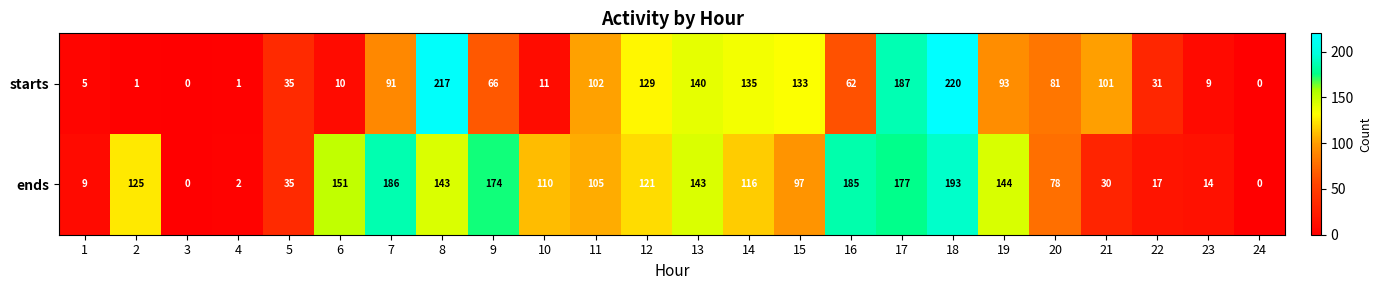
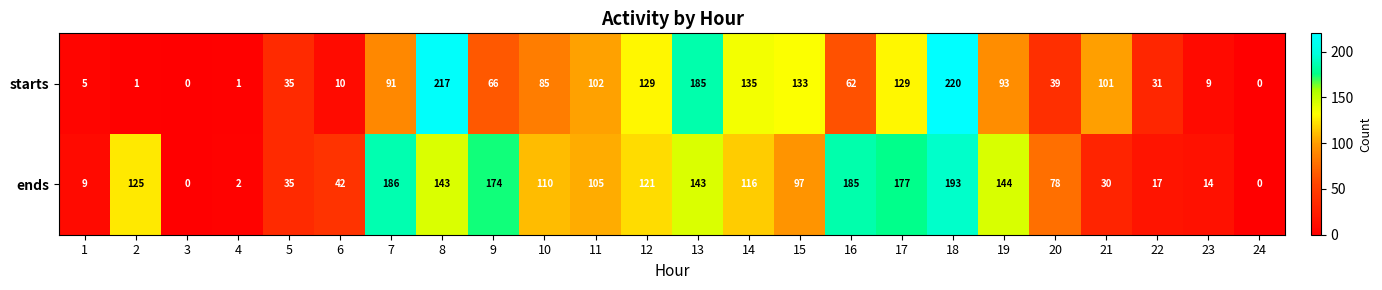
  {
    "starts": {
      "1": 5,
      "2": 1,
      "3": 0,
      "4": 1,
      "5": 35,
      "6": 10,
      "7": 91,
      "8": 217,
      "9": 66,
-     "10": 11,
+     "10": 85,
      "11": 102,
      "12": 129,
-     "13": 140,
+     "13": 185,
      "14": 135,
      "15": 133,
      "16": 62,
-     "17": 187,
+     "17": 129,
      "18": 220,
      "19": 93,
-     "20": 81,
+     "20": 39,
      "21": 101,
      "22": 31,
      "23": 9,
      "24": 0
    },
    "ends": {
      "1": 9,
      "2": 125,
      "3": 0,
      "4": 2,
      "5": 35,
-     "6": 151,
+     "6": 42,
      "7": 186,
      "8": 143,
      "9": 174,
      "10": 110,
      "11": 105,
      "12": 121,
      "13": 143,
      "14": 116,
      "15": 97,
      "16": 185,
      "17": 177,
      "18": 193,
      "19": 144,
      "20": 78,
      "21": 30,
      "22": 17,
      "23": 14,
      "24": 0
    }
  }
